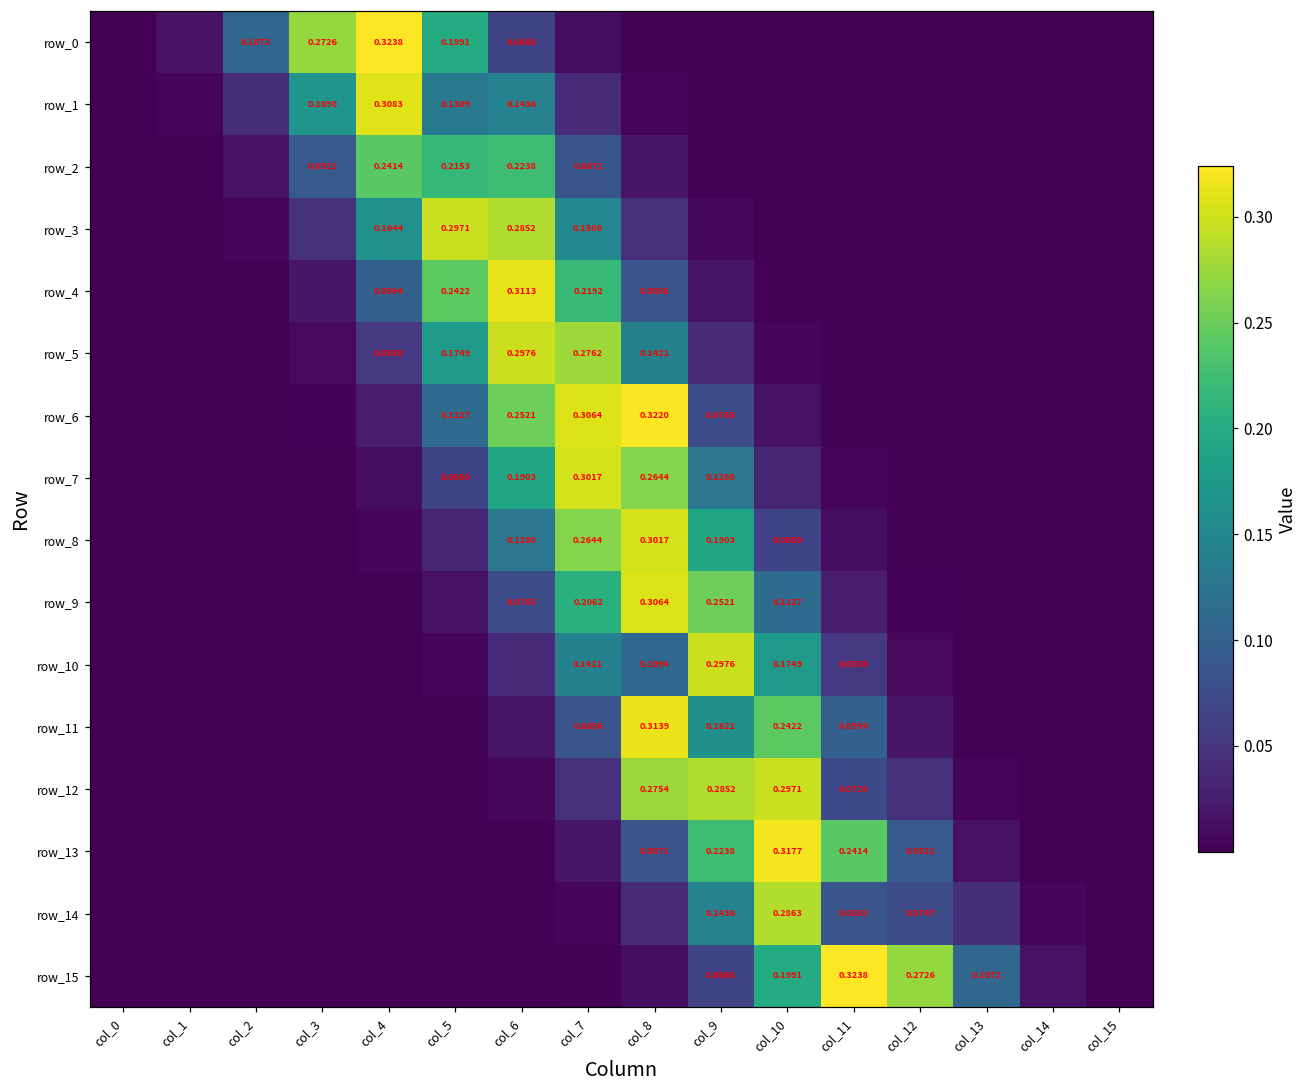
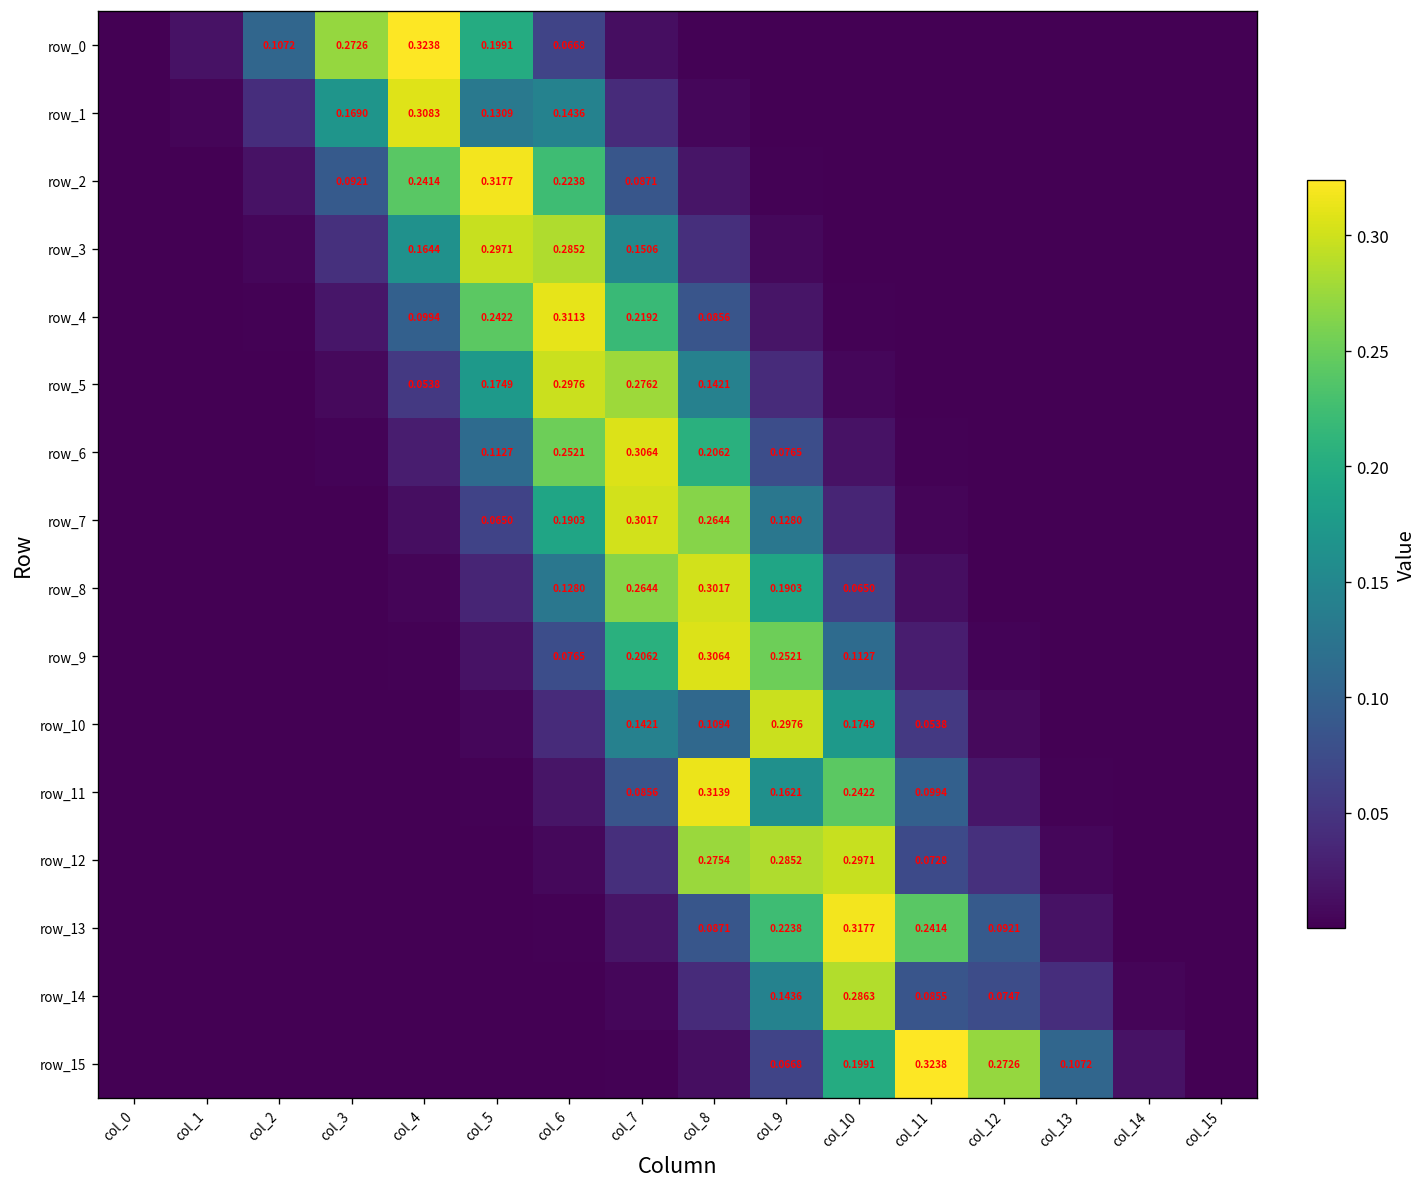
  {
    "row_0": {
      "col_2": 0.1072,
      "col_3": 0.2726,
      "col_4": 0.3238,
      "col_5": 0.1991,
      "col_6": 0.0668
    },
    "row_1": {
      "col_3": 0.1690,
      "col_4": 0.3083,
      "col_5": 0.1309,
      "col_6": 0.1436
    },
    "row_2": {
      "col_3": 0.0921,
      "col_4": 0.2414,
-     "col_5": 0.2153,
+     "col_5": 0.3177,
      "col_6": 0.2238,
      "col_7": 0.0871
    },
    "row_3": {
      "col_4": 0.1644,
      "col_5": 0.2971,
      "col_6": 0.2852,
      "col_7": 0.1506
    },
    "row_4": {
      "col_4": 0.0994,
      "col_5": 0.2422,
      "col_6": 0.3113,
      "col_7": 0.2192,
      "col_8": 0.0856
    },
    "row_5": {
      "col_4": 0.0538,
      "col_5": 0.1749,
      "col_6": 0.2976,
      "col_7": 0.2762,
      "col_8": 0.1421
    },
    "row_6": {
      "col_5": 0.1127,
      "col_6": 0.2521,
      "col_7": 0.3064,
-     "col_8": 0.3220,
+     "col_8": 0.2062,
      "col_9": 0.0765
    },
    "row_7": {
      "col_5": 0.0650,
      "col_6": 0.1903,
      "col_7": 0.3017,
      "col_8": 0.2644,
      "col_9": 0.1280
    },
    "row_8": {
      "col_6": 0.1280,
      "col_7": 0.2644,
      "col_8": 0.3017,
      "col_9": 0.1903,
      "col_10": 0.0650
    },
    "row_9": {
      "col_6": 0.0765,
      "col_7": 0.2062,
      "col_8": 0.3064,
      "col_9": 0.2521,
      "col_10": 0.1127
    },
    "row_10": {
      "col_7": 0.1421,
      "col_8": 0.1094,
      "col_9": 0.2976,
      "col_10": 0.1749,
      "col_11": 0.0538
    },
    "row_11": {
      "col_7": 0.0856,
      "col_8": 0.3139,
      "col_9": 0.1621,
      "col_10": 0.2422,
      "col_11": 0.0994
    },
    "row_12": {
      "col_8": 0.2754,
      "col_9": 0.2852,
      "col_10": 0.2971,
      "col_11": 0.0728
    },
    "row_13": {
      "col_8": 0.0871,
      "col_9": 0.2238,
      "col_10": 0.3177,
      "col_11": 0.2414,
      "col_12": 0.0921
    },
    "row_14": {
      "col_9": 0.1436,
      "col_10": 0.2863,
      "col_11": 0.0855,
      "col_12": 0.0747
    },
    "row_15": {
      "col_9": 0.0668,
      "col_10": 0.1991,
      "col_11": 0.3238,
      "col_12": 0.2726,
      "col_13": 0.1072
    }
  }
